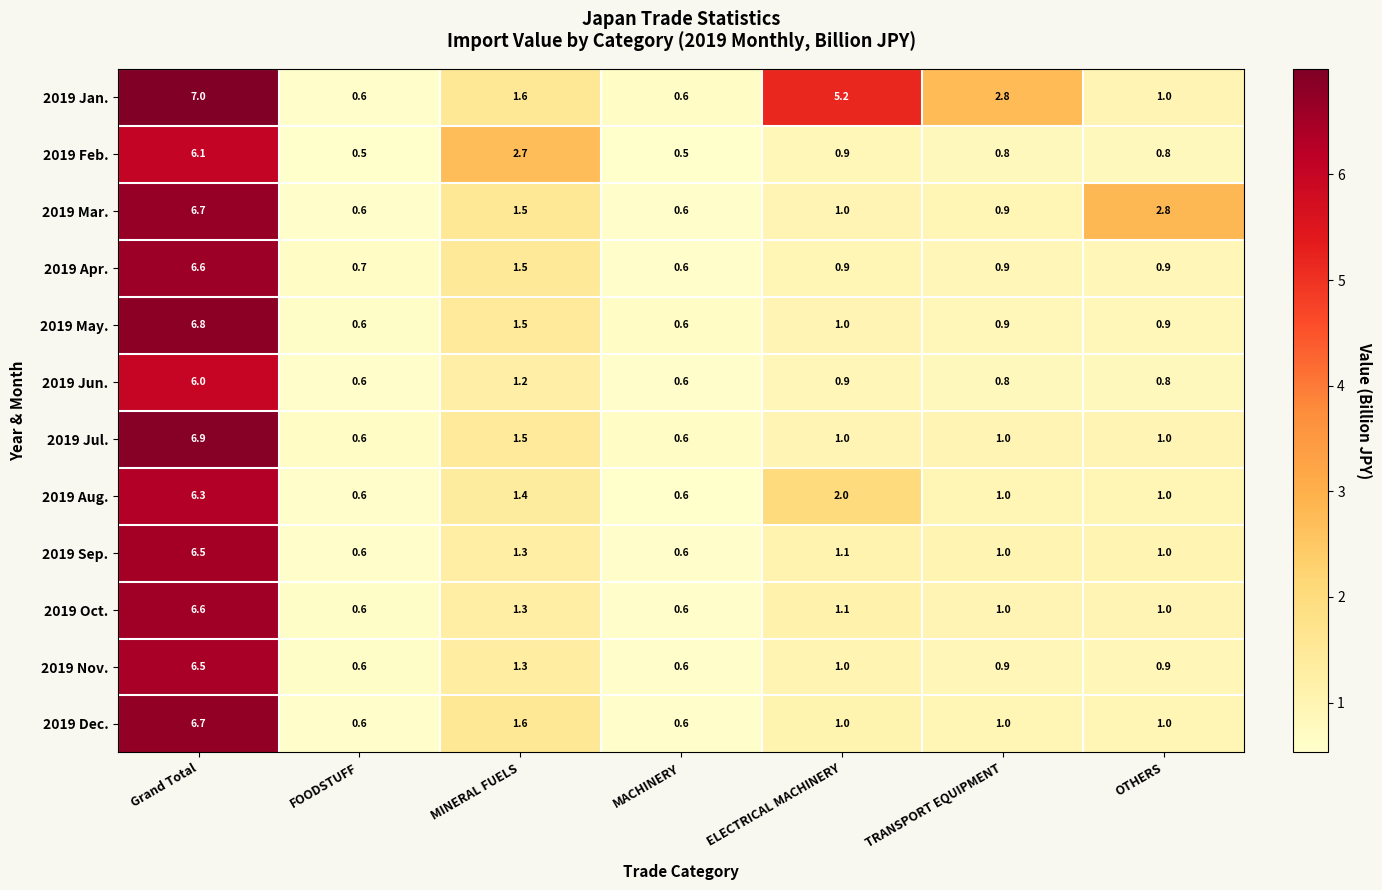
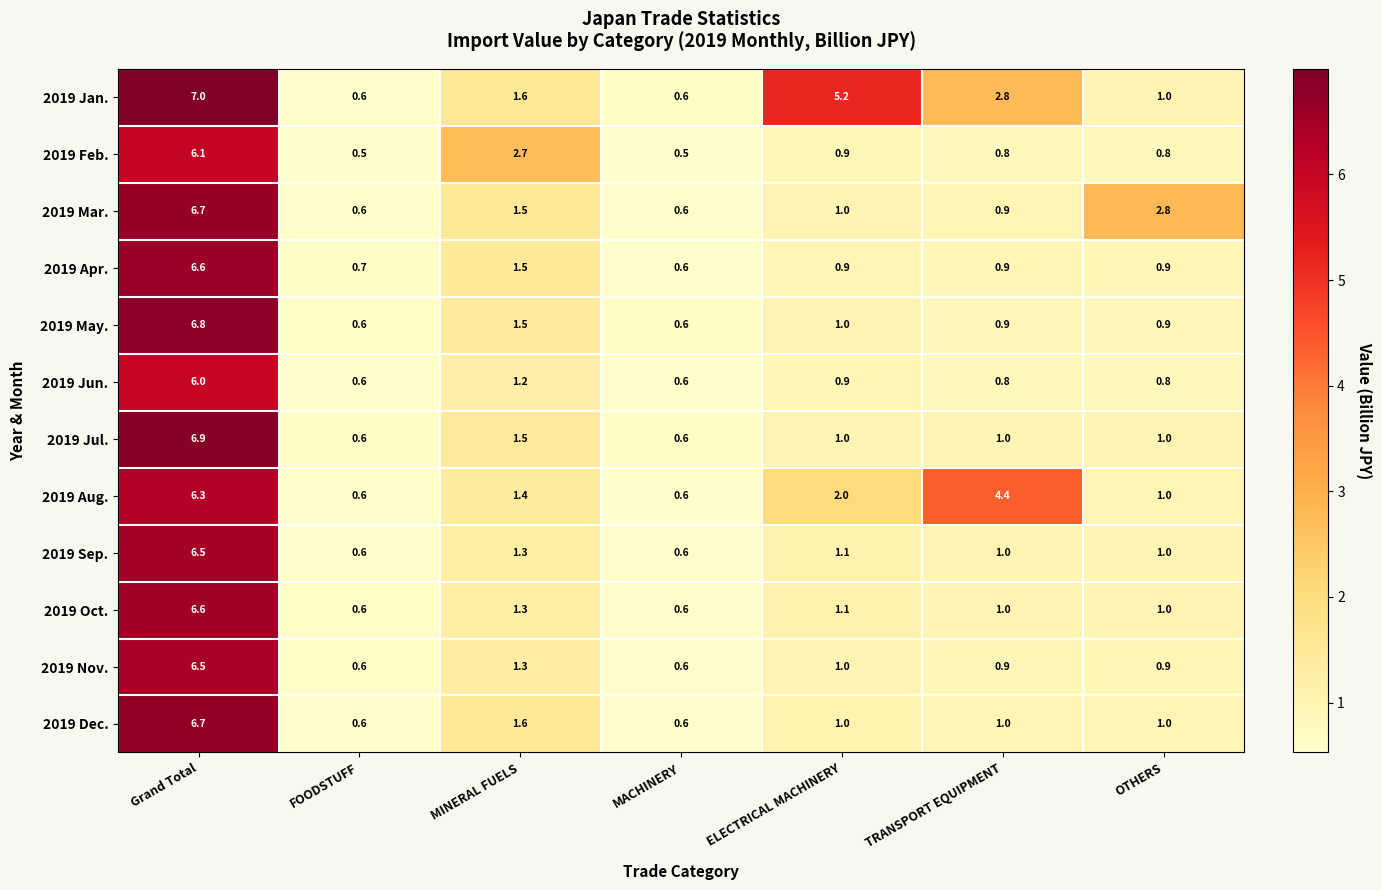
  {
    "2019 Jan.": {
      "Grand Total": 7.0,
      "FOODSTUFF": 0.6,
      "MINERAL FUELS": 1.6,
      "MACHINERY": 0.6,
      "ELECTRICAL MACHINERY": 5.2,
      "TRANSPORT EQUIPMENT": 2.8,
      "OTHERS": 1.0
    },
    "2019 Feb.": {
      "Grand Total": 6.1,
      "FOODSTUFF": 0.5,
      "MINERAL FUELS": 2.7,
      "MACHINERY": 0.5,
      "ELECTRICAL MACHINERY": 0.9,
      "TRANSPORT EQUIPMENT": 0.8,
      "OTHERS": 0.8
    },
    "2019 Mar.": {
      "Grand Total": 6.7,
      "FOODSTUFF": 0.6,
      "MINERAL FUELS": 1.5,
      "MACHINERY": 0.6,
      "ELECTRICAL MACHINERY": 1.0,
      "TRANSPORT EQUIPMENT": 0.9,
      "OTHERS": 2.8
    },
    "2019 Apr.": {
      "Grand Total": 6.6,
      "FOODSTUFF": 0.7,
      "MINERAL FUELS": 1.5,
      "MACHINERY": 0.6,
      "ELECTRICAL MACHINERY": 0.9,
      "TRANSPORT EQUIPMENT": 0.9,
      "OTHERS": 0.9
    },
    "2019 May.": {
      "Grand Total": 6.8,
      "FOODSTUFF": 0.6,
      "MINERAL FUELS": 1.5,
      "MACHINERY": 0.6,
      "ELECTRICAL MACHINERY": 1.0,
      "TRANSPORT EQUIPMENT": 0.9,
      "OTHERS": 0.9
    },
    "2019 Jun.": {
      "Grand Total": 6.0,
      "FOODSTUFF": 0.6,
      "MINERAL FUELS": 1.2,
      "MACHINERY": 0.6,
      "ELECTRICAL MACHINERY": 0.9,
      "TRANSPORT EQUIPMENT": 0.8,
      "OTHERS": 0.8
    },
    "2019 Jul.": {
      "Grand Total": 6.9,
      "FOODSTUFF": 0.6,
      "MINERAL FUELS": 1.5,
      "MACHINERY": 0.6,
      "ELECTRICAL MACHINERY": 1.0,
      "TRANSPORT EQUIPMENT": 1.0,
      "OTHERS": 1.0
    },
    "2019 Aug.": {
      "Grand Total": 6.3,
      "FOODSTUFF": 0.6,
      "MINERAL FUELS": 1.4,
      "MACHINERY": 0.6,
      "ELECTRICAL MACHINERY": 2.0,
-     "TRANSPORT EQUIPMENT": 1.0,
+     "TRANSPORT EQUIPMENT": 4.4,
      "OTHERS": 1.0
    },
    "2019 Sep.": {
      "Grand Total": 6.5,
      "FOODSTUFF": 0.6,
      "MINERAL FUELS": 1.3,
      "MACHINERY": 0.6,
      "ELECTRICAL MACHINERY": 1.1,
      "TRANSPORT EQUIPMENT": 1.0,
      "OTHERS": 1.0
    },
    "2019 Oct.": {
      "Grand Total": 6.6,
      "FOODSTUFF": 0.6,
      "MINERAL FUELS": 1.3,
      "MACHINERY": 0.6,
      "ELECTRICAL MACHINERY": 1.1,
      "TRANSPORT EQUIPMENT": 1.0,
      "OTHERS": 1.0
    },
    "2019 Nov.": {
      "Grand Total": 6.5,
      "FOODSTUFF": 0.6,
      "MINERAL FUELS": 1.3,
      "MACHINERY": 0.6,
      "ELECTRICAL MACHINERY": 1.0,
      "TRANSPORT EQUIPMENT": 0.9,
      "OTHERS": 0.9
    },
    "2019 Dec.": {
      "Grand Total": 6.7,
      "FOODSTUFF": 0.6,
      "MINERAL FUELS": 1.6,
      "MACHINERY": 0.6,
      "ELECTRICAL MACHINERY": 1.0,
      "TRANSPORT EQUIPMENT": 1.0,
      "OTHERS": 1.0
    }
  }
